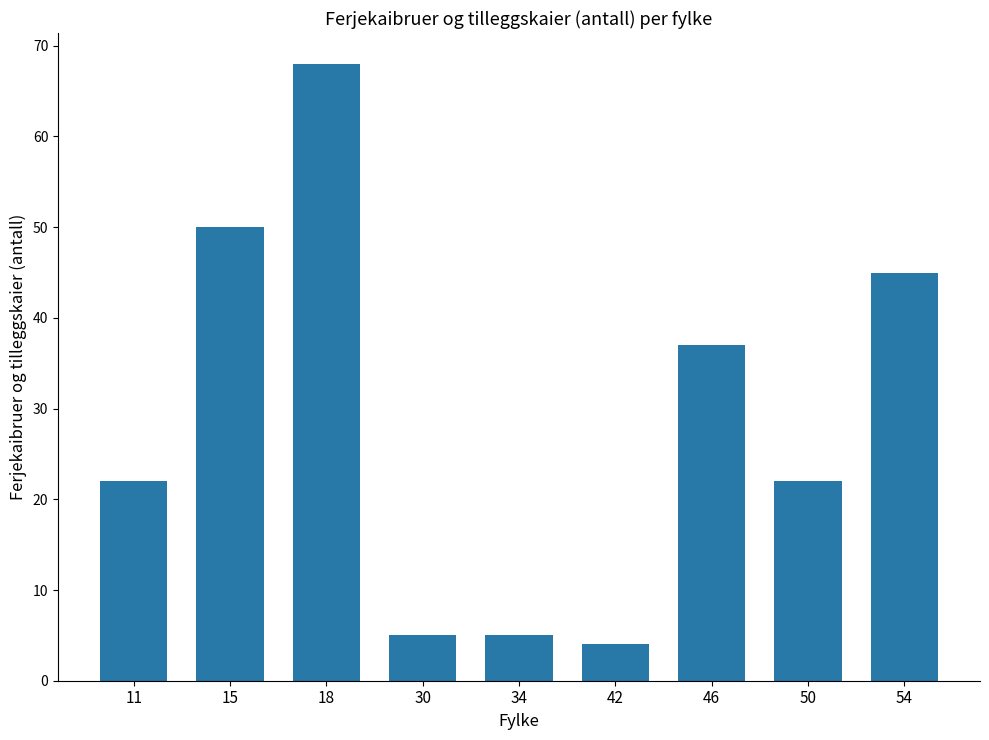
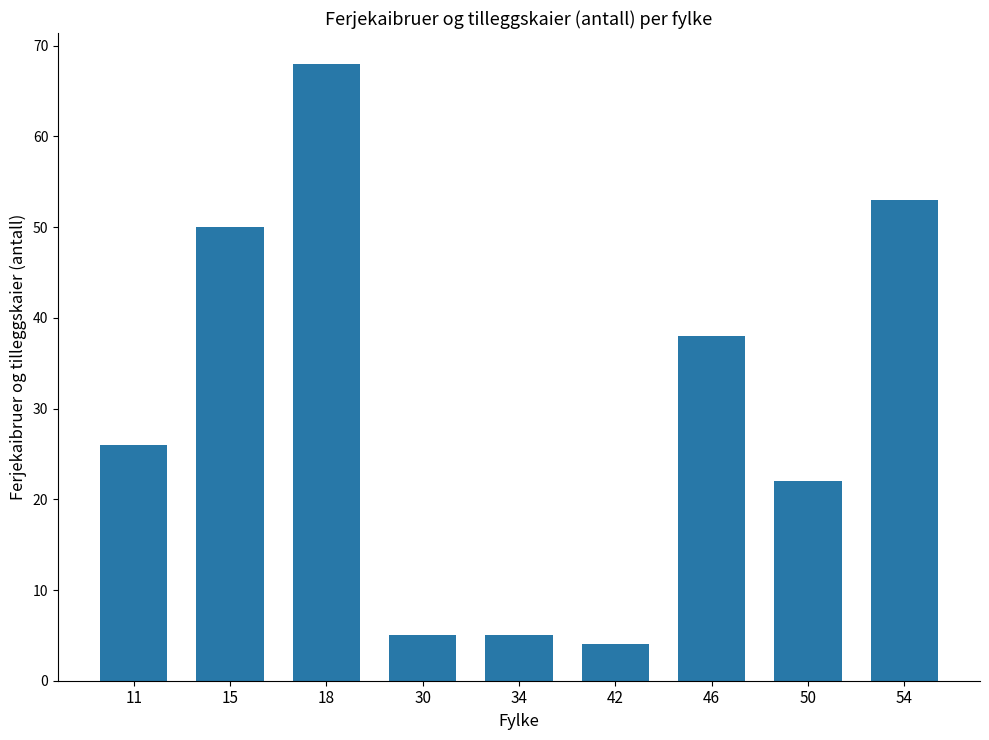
  {
-   "11": 22,
+   "11": 26,
    "15": 50,
    "18": 68,
    "30": 5,
    "34": 5,
    "42": 4,
-   "46": 37,
+   "46": 38,
    "50": 22,
-   "54": 45
+   "54": 53
  }
